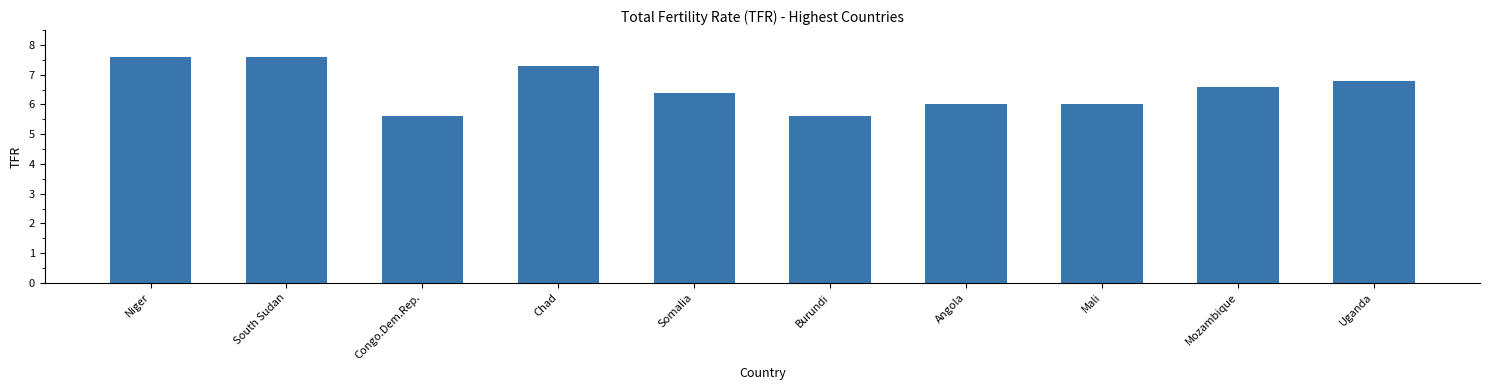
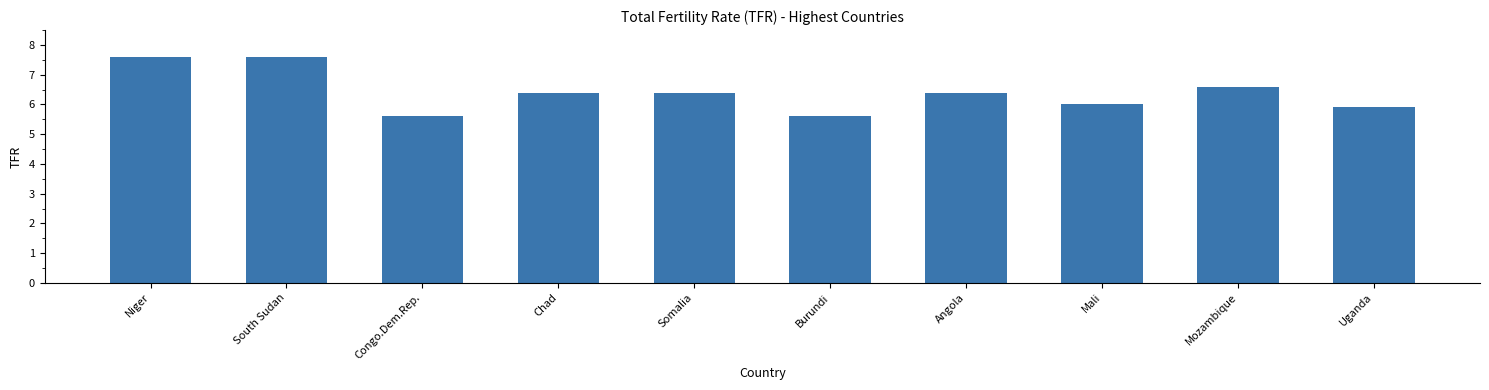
  {
    "Niger": 7.6,
    "South Sudan": 7.6,
    "Congo.Dem.Rep.": 5.6,
-   "Chad": 7.3,
+   "Chad": 6.4,
    "Somalia": 6.4,
    "Burundi": 5.6,
-   "Angola": 6.0,
+   "Angola": 6.4,
    "Mali": 6.0,
    "Mozambique": 6.6,
-   "Uganda": 6.8
+   "Uganda": 5.9
  }
